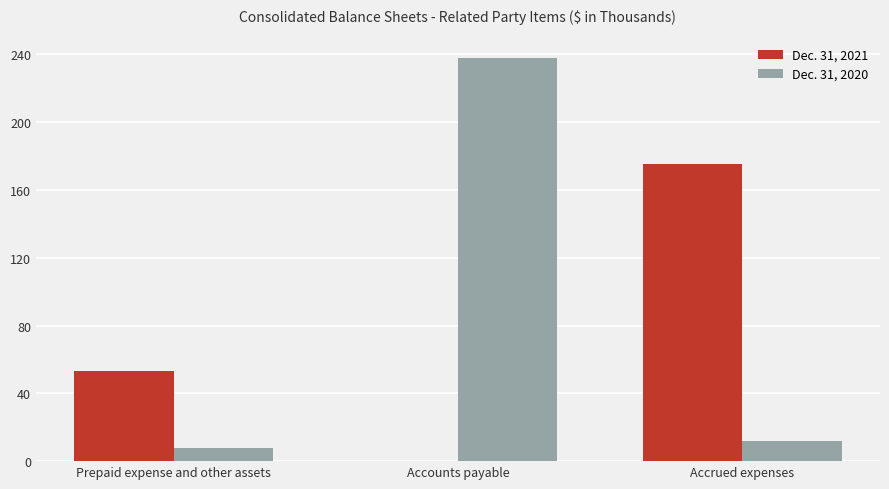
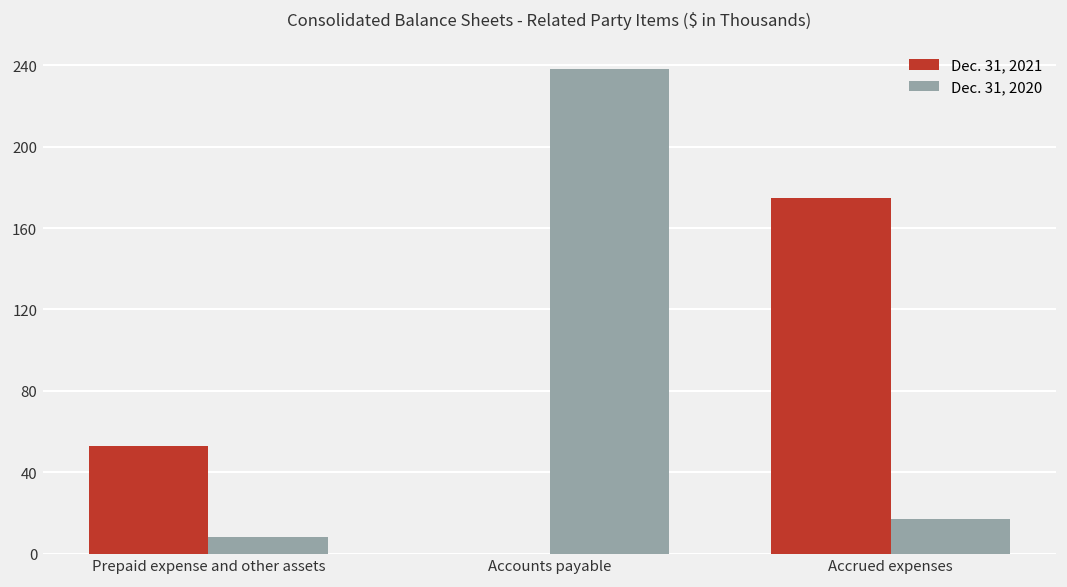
  {
    "Dec. 31, 2021": {
      "Prepaid expense and other assets": 53,
      "Accounts payable": 0,
      "Accrued expenses": 175
    },
    "Dec. 31, 2020": {
      "Prepaid expense and other assets": 8,
      "Accounts payable": 238,
-     "Accrued expenses": 12
+     "Accrued expenses": 17
    }
  }
